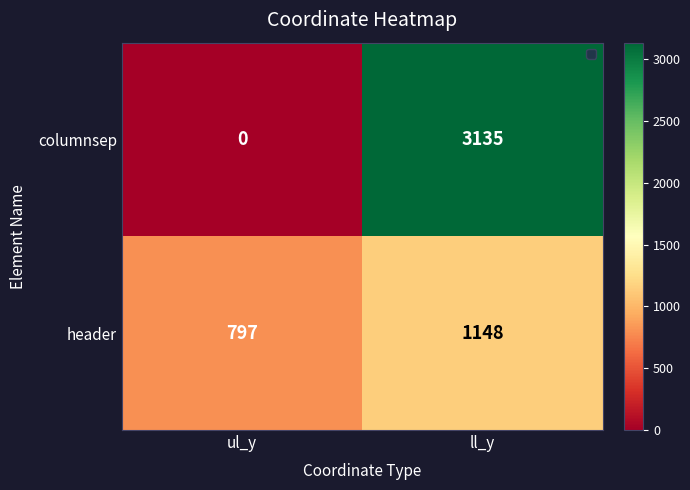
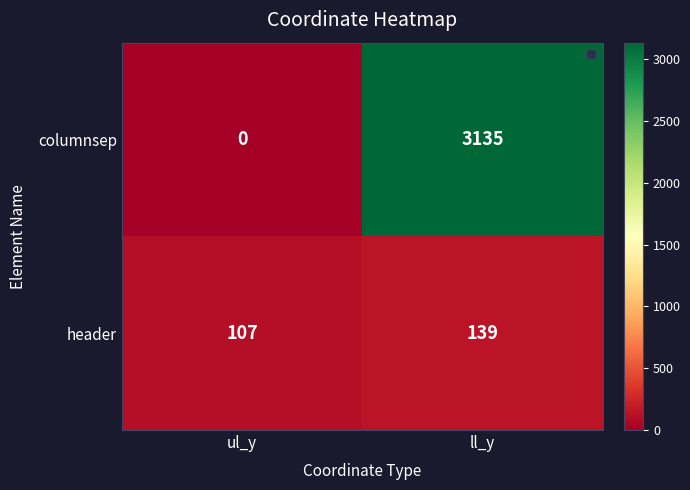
  {
    "columnsep": {
      "ul_y": 0,
      "ll_y": 3135
    },
    "header": {
-     "ul_y": 797,
-     "ll_y": 1148
+     "ul_y": 107,
+     "ll_y": 139
    }
  }
